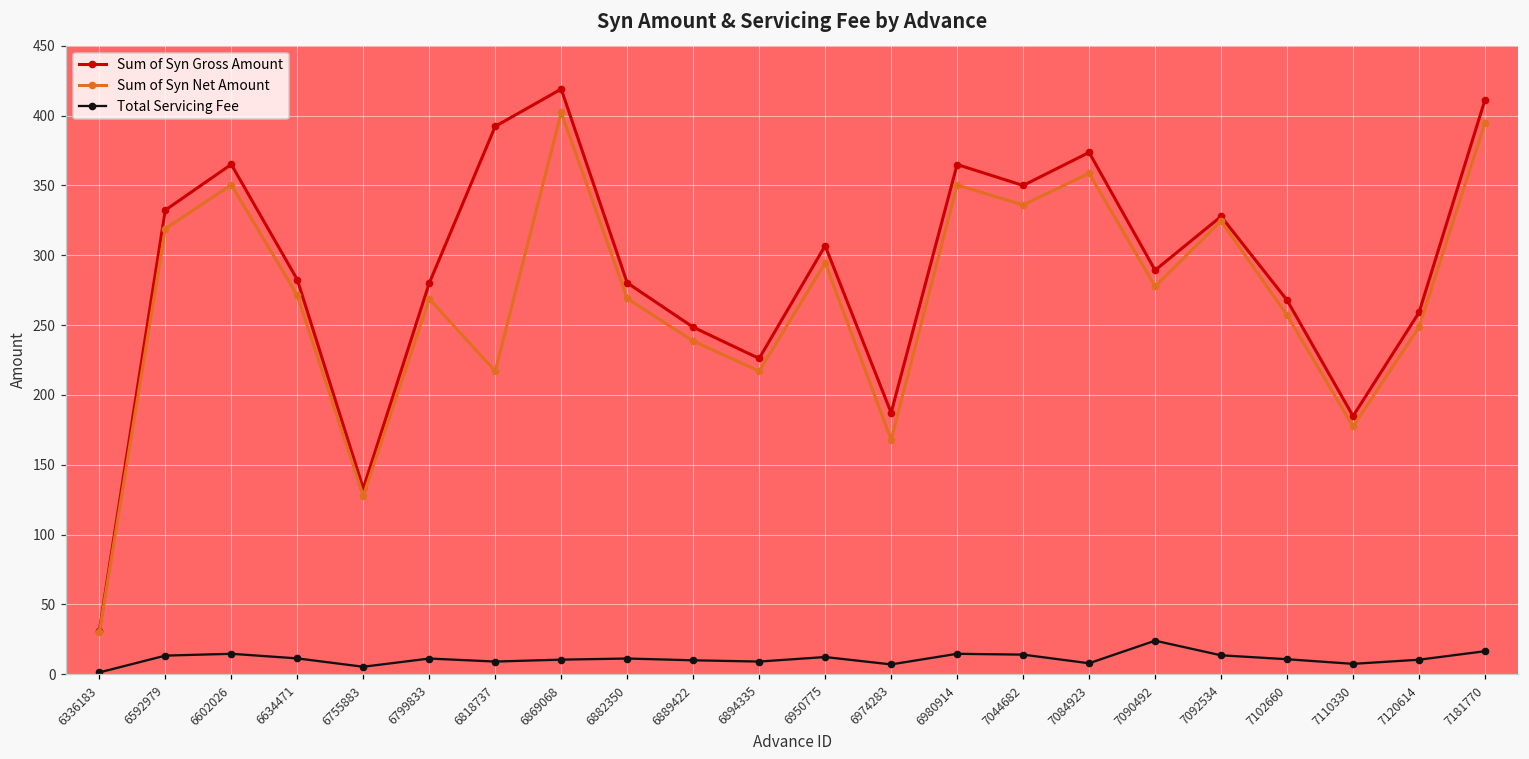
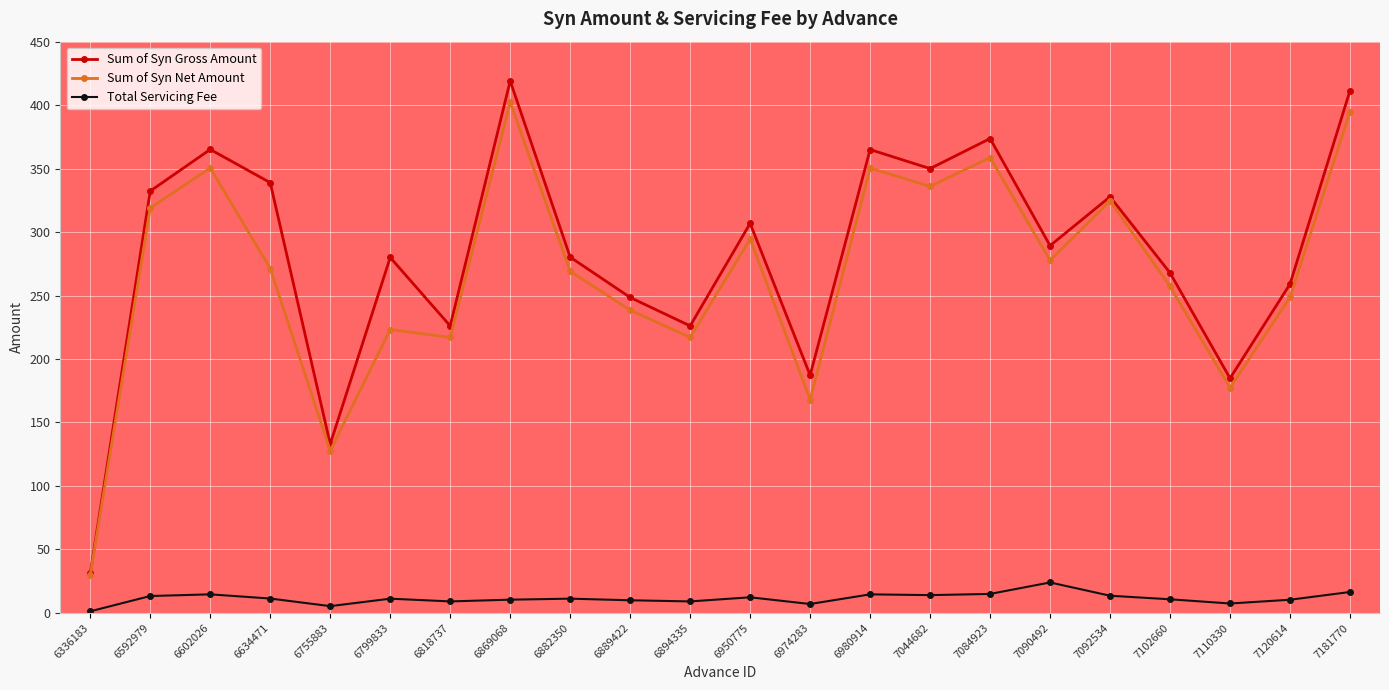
  {
    "Sum of Syn Gross Amount": {
      "6592979": 332,
      "6602026": 365,
-     "6634471": 283,
+     "6634471": 339,
      "6755883": 133,
      "6799833": 280,
-     "6818737": 392,
+     "6818737": 226,
      "6869068": 419,
      "6882350": 280,
      "6889422": 249,
      "6894335": 226,
      "6950775": 307,
      "6974283": 187,
      "6980914": 365,
      "7044682": 350,
      "7084923": 374,
      "7090492": 289,
      "7092534": 328,
      "7102660": 268,
      "7110330": 185,
      "7120614": 259,
      "7181770": 411
    },
    "Sum of Syn Net Amount": {
      "6592979": 319,
      "6602026": 350,
      "6634471": 271,
      "6755883": 128,
-     "6799833": 269,
+     "6799833": 223,
      "6818737": 217,
      "6869068": 402,
      "6882350": 269,
      "6889422": 239,
      "6894335": 217,
      "6950775": 295,
      "6974283": 168,
      "6980914": 350,
      "7044682": 336,
      "7084923": 359,
      "7090492": 278,
      "7092534": 325,
      "7102660": 257,
      "7110330": 177,
      "7120614": 249,
      "7181770": 395
    },
    "Total Servicing Fee": {
      "6336183": 1,
      "6592979": 13,
      "6602026": 15,
      "6634471": 11,
      "6755883": 5,
      "6799833": 11,
      "6818737": 9,
      "6869068": 10,
      "6882350": 11,
      "6889422": 10,
      "6894335": 9,
      "6950775": 12,
      "6974283": 7,
      "6980914": 15,
      "7044682": 14,
-     "7084923": 8,
+     "7084923": 15,
      "7090492": 24,
      "7092534": 14,
      "7102660": 11,
      "7110330": 7,
      "7120614": 10,
      "7181770": 16
    }
  }
